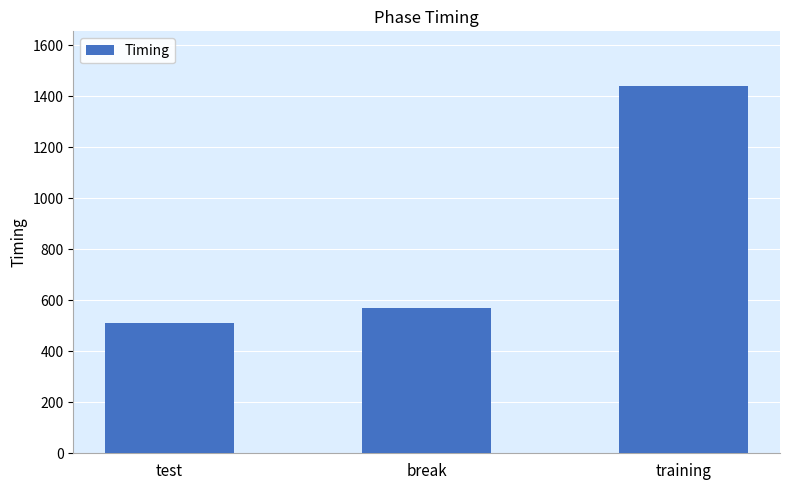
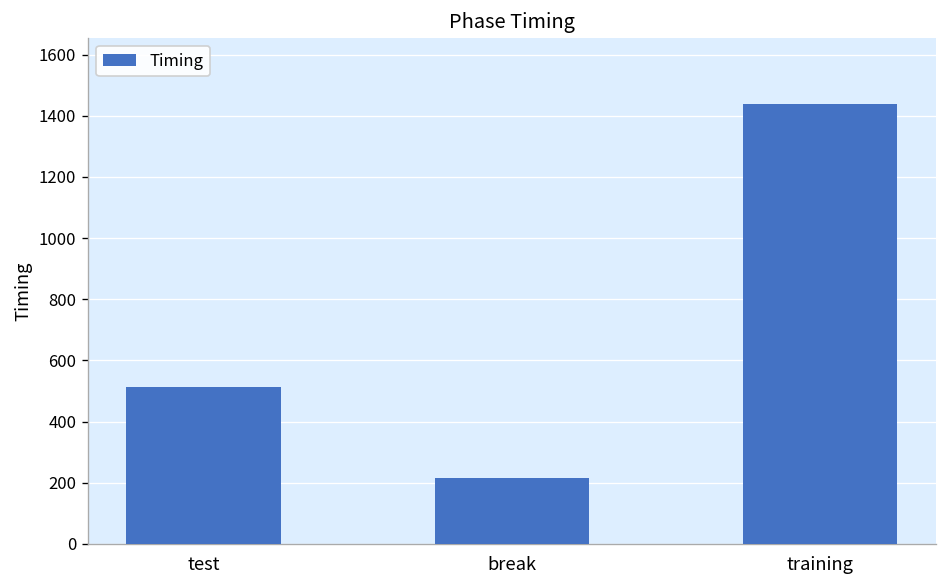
  {
    "test": 510,
-   "break": 570,
+   "break": 220,
    "training": 1440
  }
